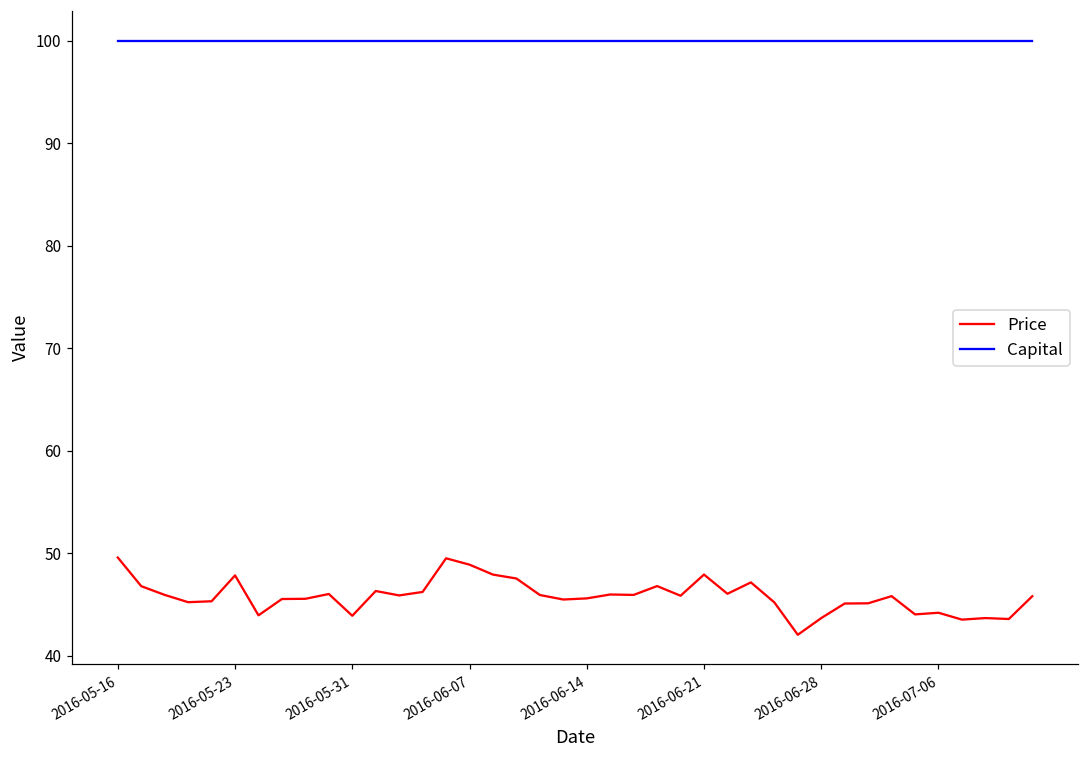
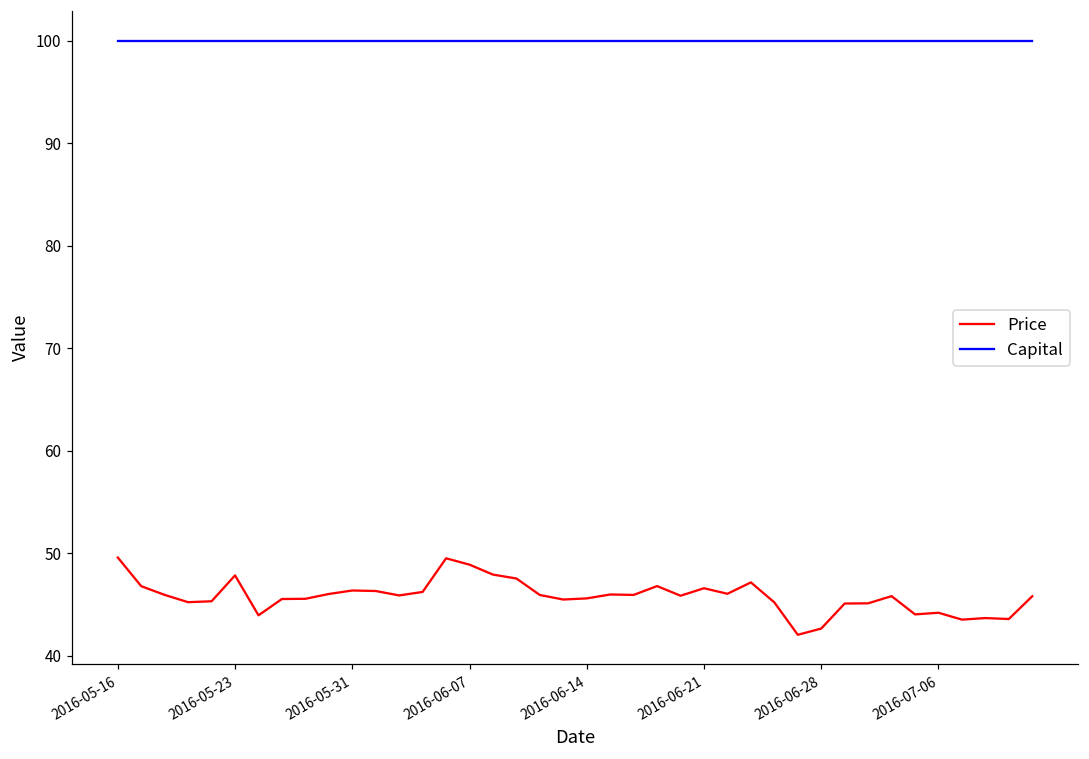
  {
    "Price": {
      "2016-05-16": 50,
      "2016-05-23": 48,
-     "2016-05-31": 44,
+     "2016-05-31": 46,
      "2016-06-07": 49,
      "2016-06-14": 46,
-     "2016-06-21": 48,
-     "2016-06-28": 44,
+     "2016-06-21": 47,
+     "2016-06-28": 43,
      "2016-07-06": 44
    },
    "Capital": {
      "2016-05-16": 100,
      "2016-05-23": 100,
      "2016-05-31": 100,
      "2016-06-07": 100,
      "2016-06-14": 100,
      "2016-06-21": 100,
      "2016-06-28": 100,
      "2016-07-06": 100
    }
  }
